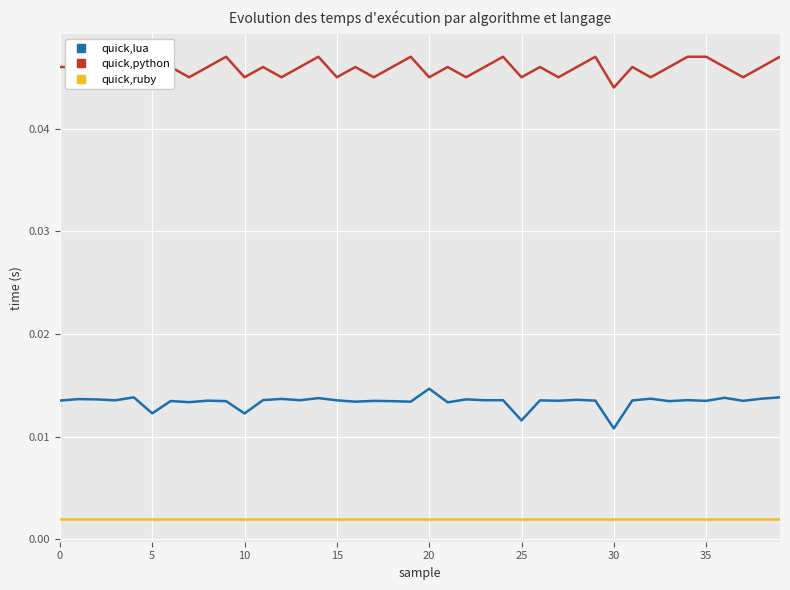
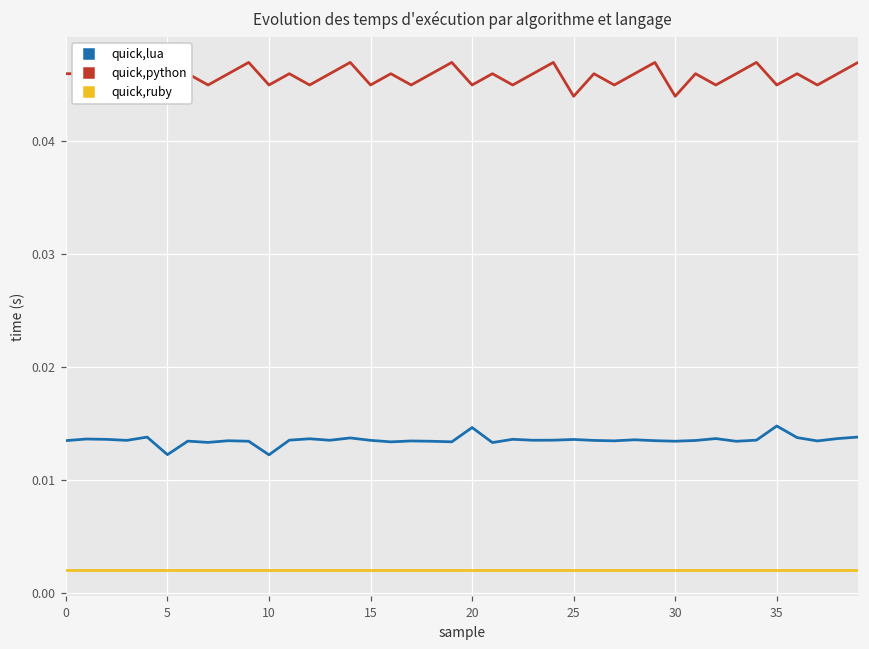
  {
    "quick,lua": {
      "0": 0.0135,
      "5": 0.0123,
      "10": 0.0122,
      "15": 0.0135,
      "20": 0.0147,
-     "25": 0.0116,
-     "30": 0.0108,
-     "35": 0.0135
+     "25": 0.0136,
+     "30": 0.0135,
+     "35": 0.0148
    },
    "quick,python": {
      "0": 0.046,
      "10": 0.045,
      "15": 0.045,
      "20": 0.045,
-     "25": 0.045,
+     "25": 0.044,
      "30": 0.044,
-     "35": 0.047
+     "35": 0.045
    },
    "quick,ruby": {
      "0": 0.0020,
      "5": 0.0020,
      "10": 0.0020,
      "15": 0.0020,
      "20": 0.0020,
      "25": 0.0020,
      "30": 0.0020,
      "35": 0.0020
    }
  }
